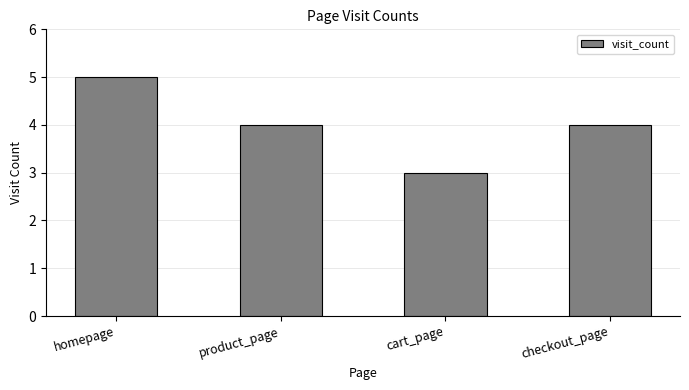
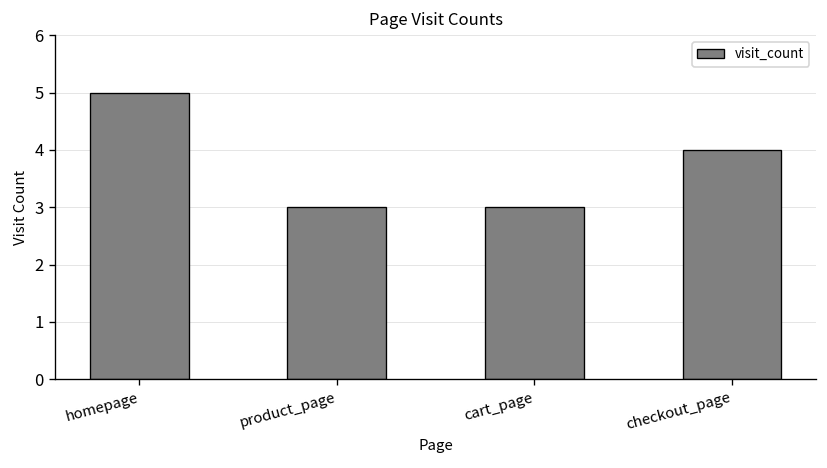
  {
    "homepage": 5,
-   "product_page": 4,
+   "product_page": 3,
    "cart_page": 3,
    "checkout_page": 4
  }
